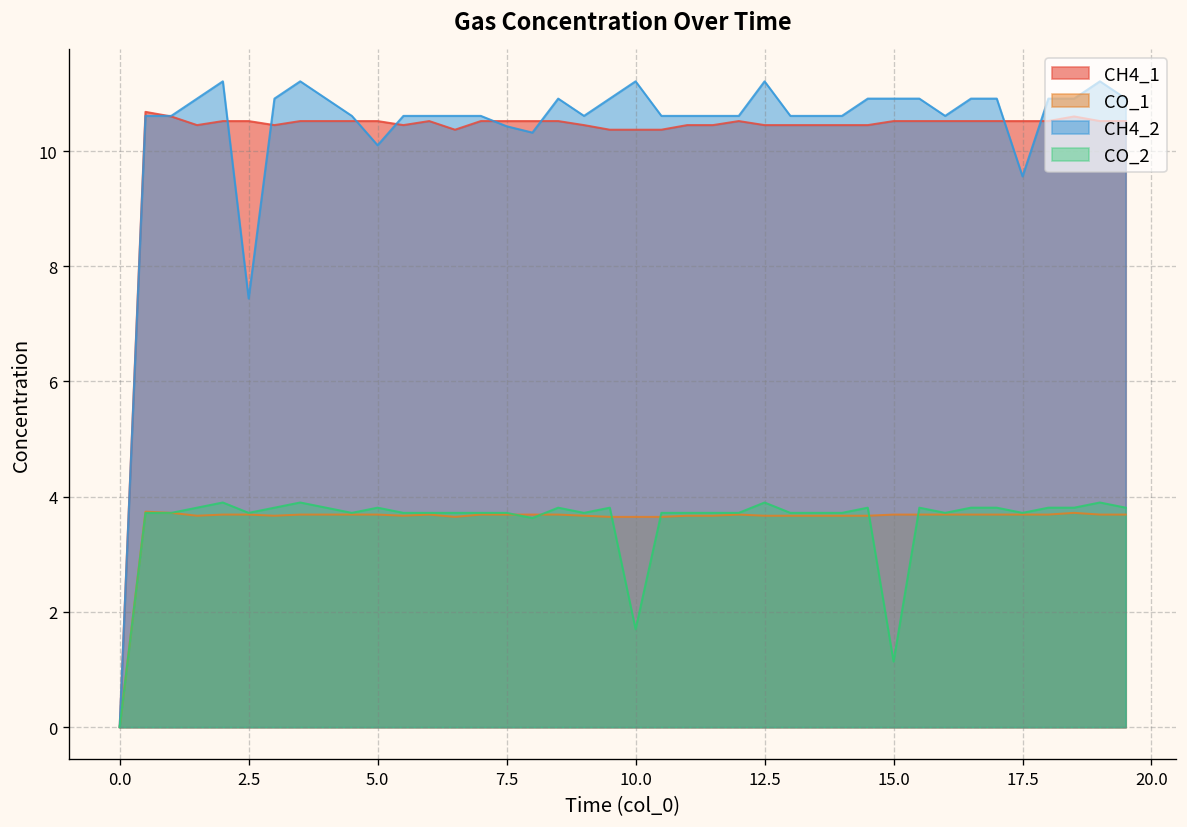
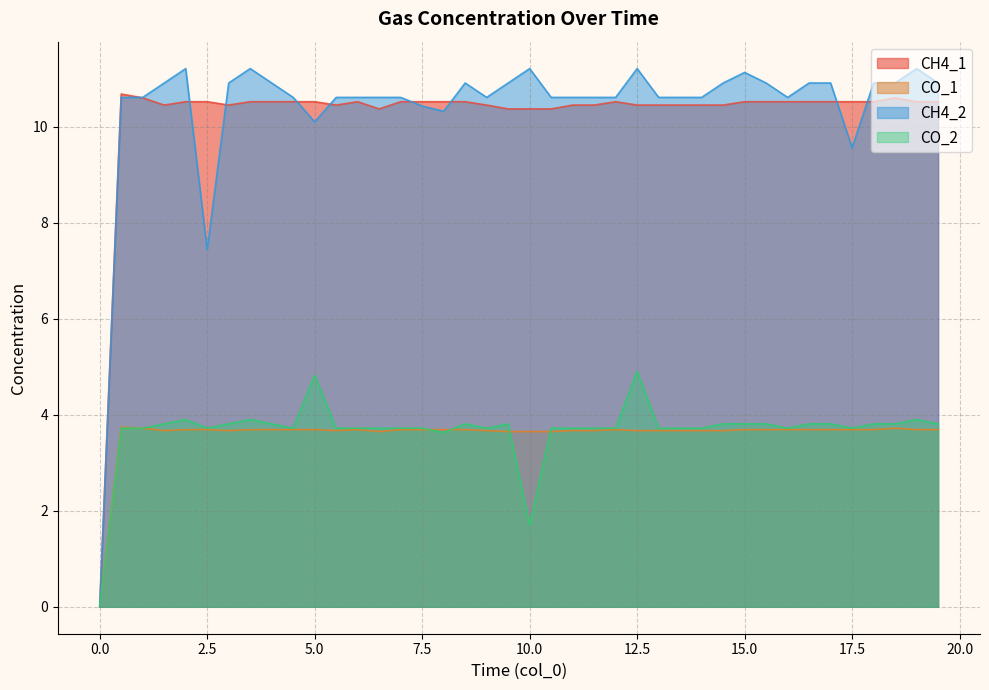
  {
    "CH4_2": {
      "2.5": 7.4,
      "5.0": 10.1,
      "7.5": 10.4,
      "10.0": 11.2,
      "12.5": 11.2,
-     "15.0": 10.9,
+     "15.0": 11.1,
      "17.5": 9.6
    },
    "CO_2": {
-     "5.0": 3.8,
+     "5.0": 4.8,
      "10.0": 1.7,
-     "12.5": 3.9,
-     "15.0": 1.1
+     "12.5": 4.9,
+     "15.0": 3.8
    }
  }
